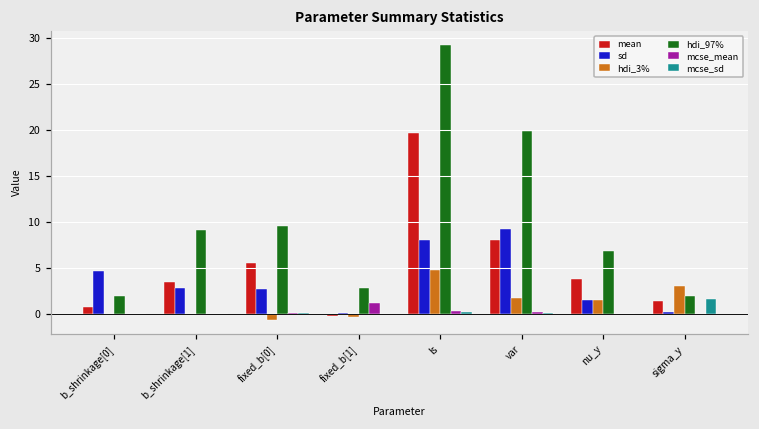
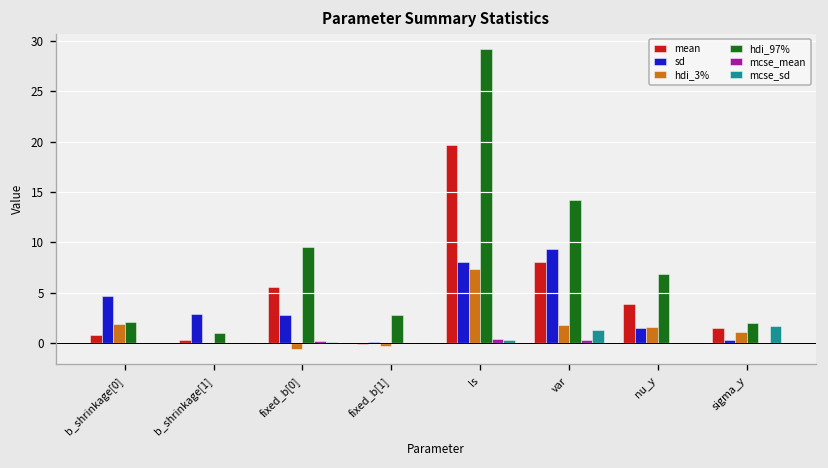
  {
    "mean": {
      "b_shrinkage[0]": 1,
-     "b_shrinkage[1]": 3,
+     "b_shrinkage[1]": 0,
      "fixed_b[0]": 6,
      "ls": 20,
      "var": 8,
      "nu_y": 4,
      "sigma_y": 1
    },
    "sd": {
      "b_shrinkage[0]": 5,
      "b_shrinkage[1]": 3,
      "fixed_b[0]": 3,
      "ls": 8,
      "var": 9,
      "nu_y": 2
    },
    "hdi_3%": {
-     "b_shrinkage[0]": 0,
+     "b_shrinkage[0]": 2,
      "b_shrinkage[1]": 0,
      "fixed_b[0]": -1,
      "fixed_b[1]": 0,
-     "ls": 5,
+     "ls": 7,
      "var": 2,
      "nu_y": 2,
-     "sigma_y": 3
+     "sigma_y": 1
    },
    "hdi_97%": {
      "b_shrinkage[0]": 2,
-     "b_shrinkage[1]": 9,
+     "b_shrinkage[1]": 1,
      "fixed_b[0]": 10,
      "fixed_b[1]": 3,
      "ls": 29,
-     "var": 20,
+     "var": 14,
      "nu_y": 7,
      "sigma_y": 2
    },
    "mcse_mean": {
-     "fixed_b[1]": 1,
+     "fixed_b[1]": 0,
      "ls": 0
    },
    "mcse_sd": {
-     "var": 0,
+     "var": 1,
      "sigma_y": 2
    }
  }
